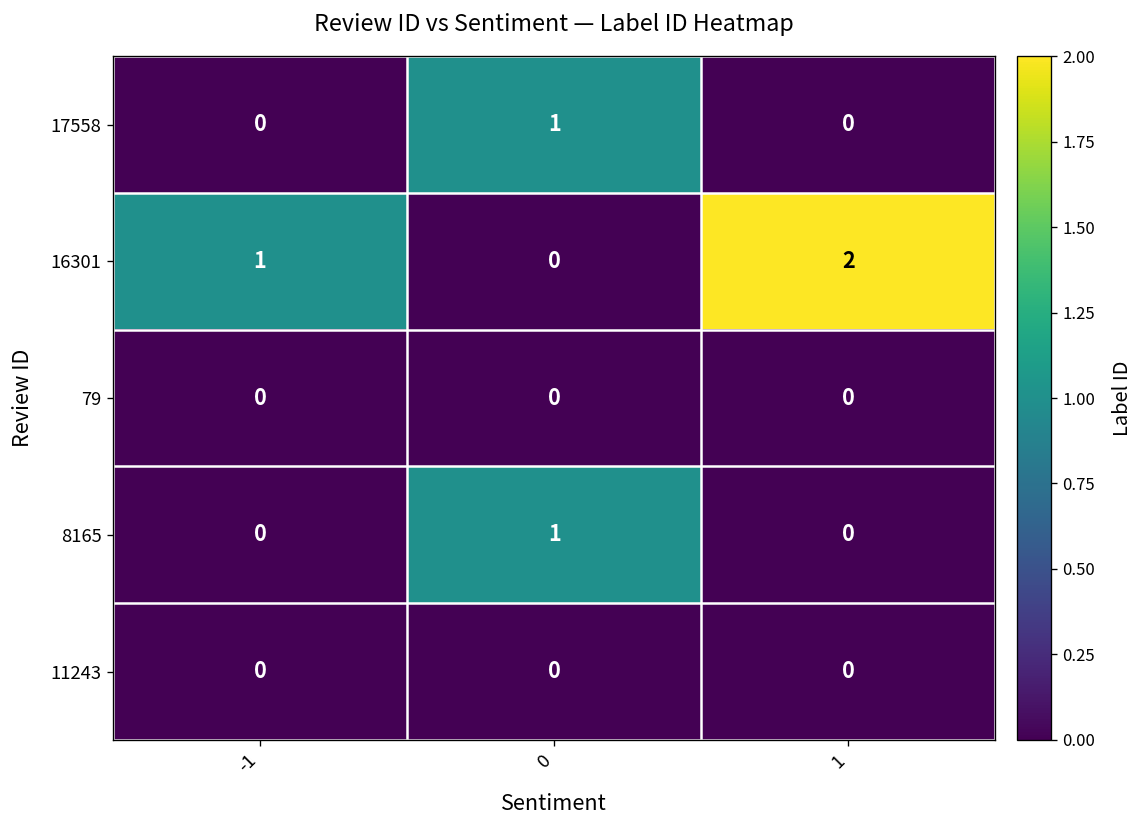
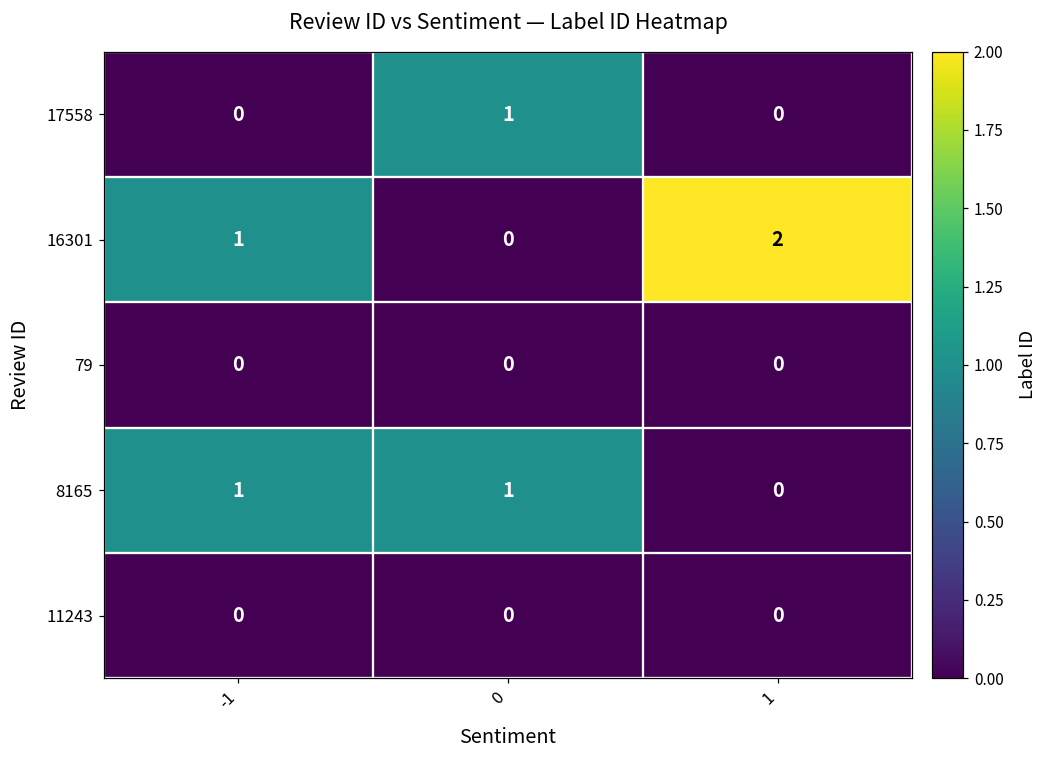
  {
    "17558": {
      "-1": 0,
      "0": 1,
      "1": 0
    },
    "16301": {
      "-1": 1,
      "0": 0,
      "1": 2
    },
    "79": {
      "-1": 0,
      "0": 0,
      "1": 0
    },
    "8165": {
-     "-1": 0,
+     "-1": 1,
      "0": 1,
      "1": 0
    },
    "11243": {
      "-1": 0,
      "0": 0,
      "1": 0
    }
  }
